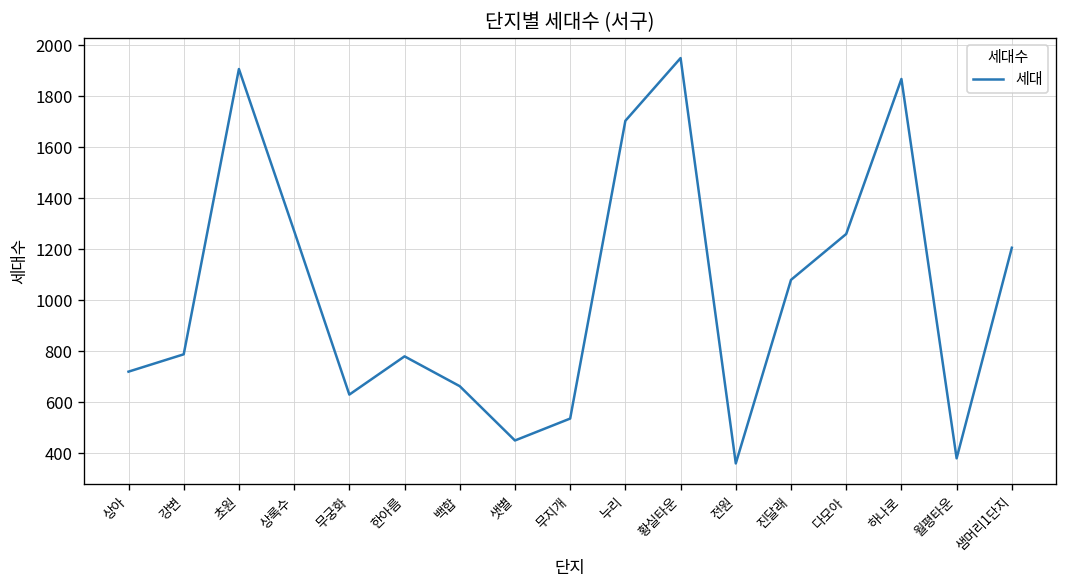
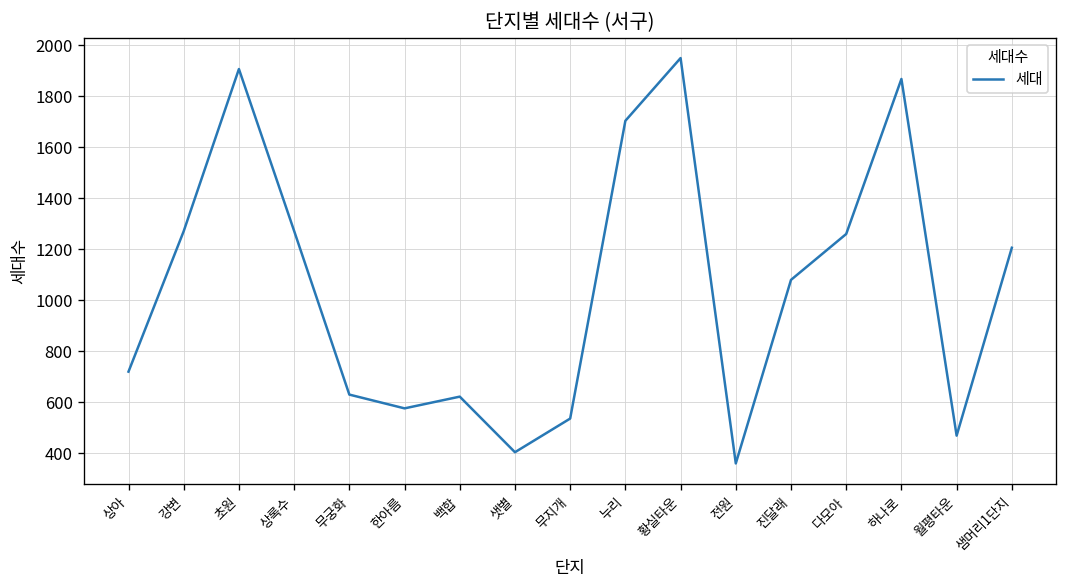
  {
    "상아": 720,
-   "강변": 790,
+   "강변": 1270,
    "초원": 1910,
    "상록수": 1270,
    "무궁화": 630,
-   "한아름": 780,
-   "백합": 660,
-   "샛별": 450,
+   "한아름": 580,
+   "백합": 620,
+   "샛별": 400,
    "무지개": 540,
    "누리": 1700,
    "황실타운": 1950,
    "전원": 360,
    "진달래": 1080,
    "다모아": 1260,
    "하나로": 1870,
-   "월평타운": 380,
+   "월평타운": 470,
    "샘머리1단지": 1210
  }
